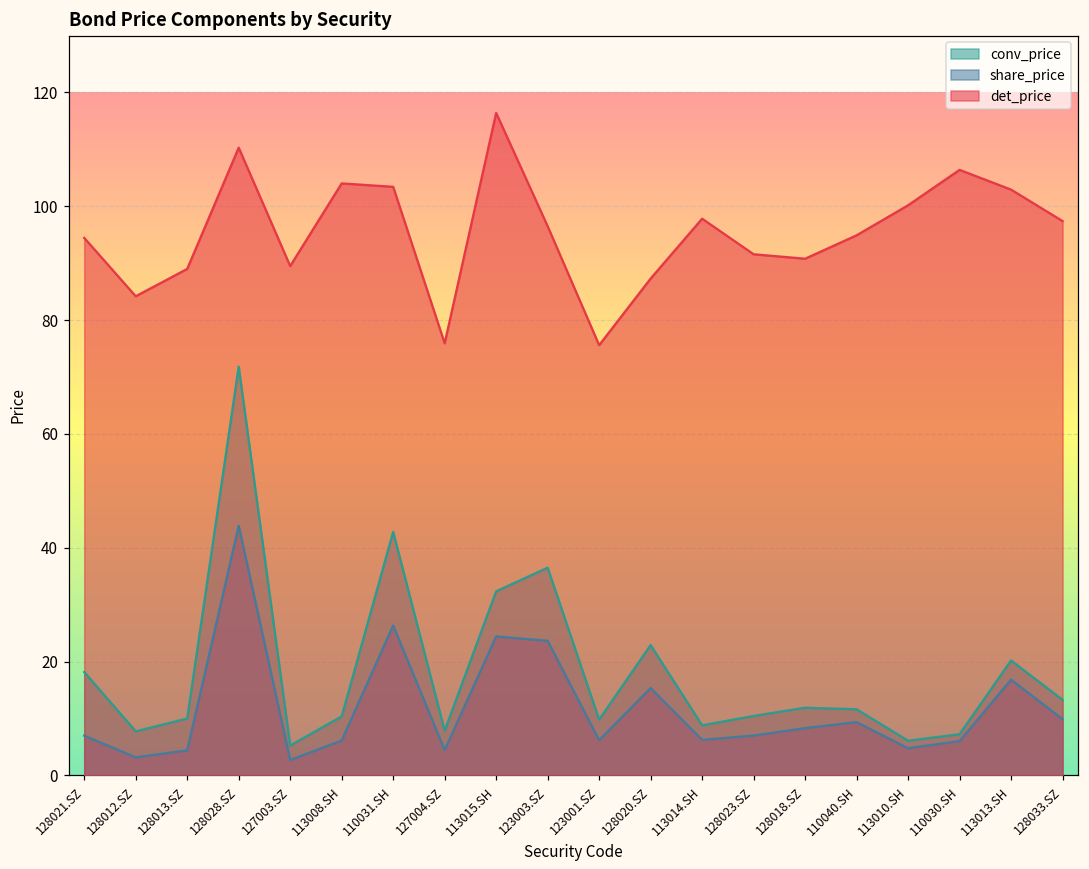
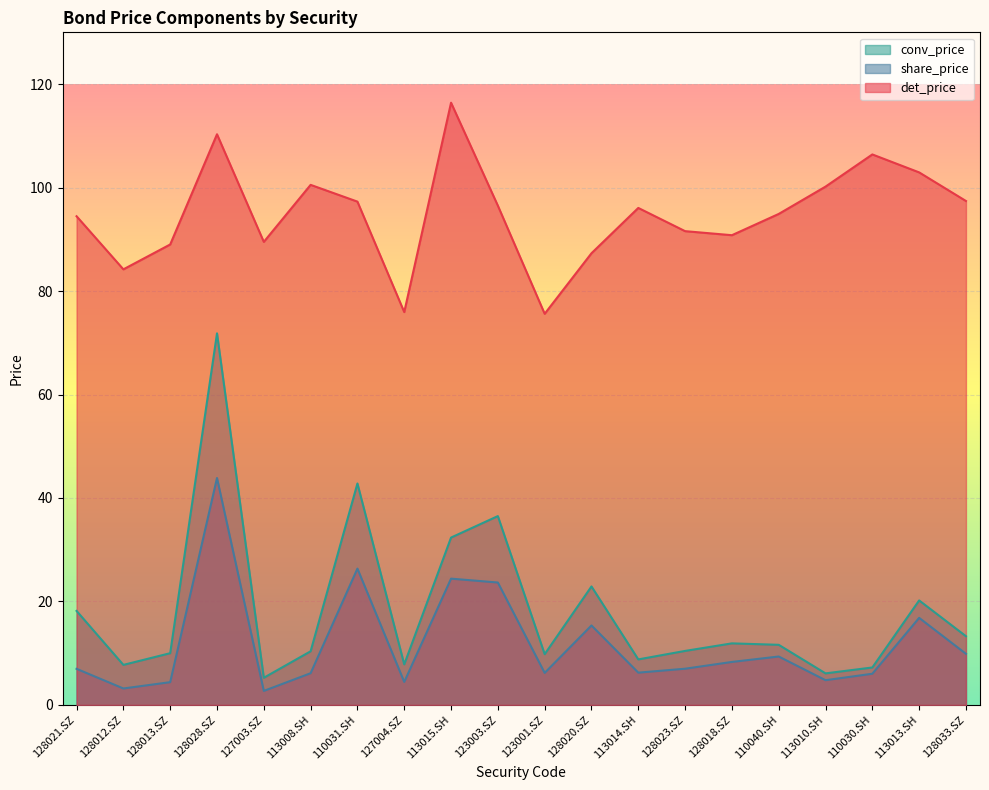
  {
    "det_price": {
      "128021.SZ": 94,
      "128012.SZ": 84,
      "128013.SZ": 89,
      "128028.SZ": 110,
      "127003.SZ": 90,
-     "113008.SH": 104,
-     "110031.SH": 103,
+     "113008.SH": 101,
+     "110031.SH": 97,
      "127004.SZ": 76,
      "113015.SH": 116,
      "123003.SZ": 97,
      "123001.SZ": 76,
      "128020.SZ": 87,
-     "113014.SH": 98,
+     "113014.SH": 96,
      "128023.SZ": 92,
      "128018.SZ": 91,
      "110040.SH": 95,
      "113010.SH": 100,
      "110030.SH": 106,
      "113013.SH": 103,
      "128033.SZ": 97
    }
  }
